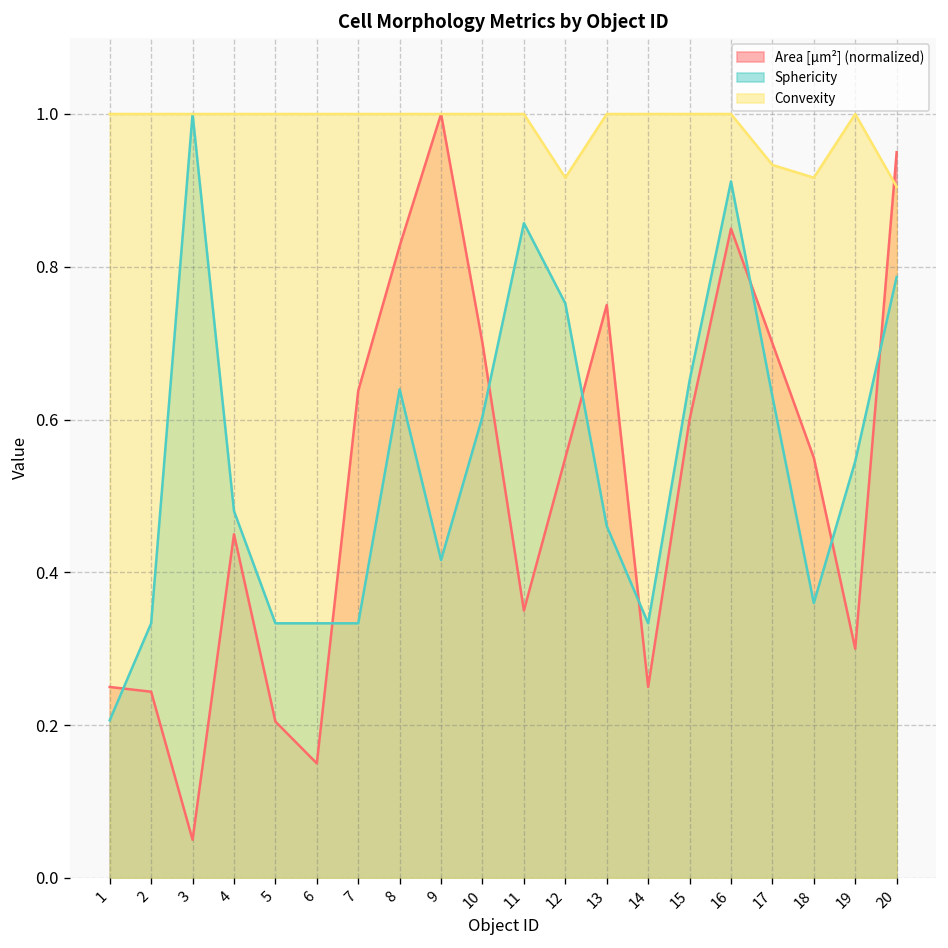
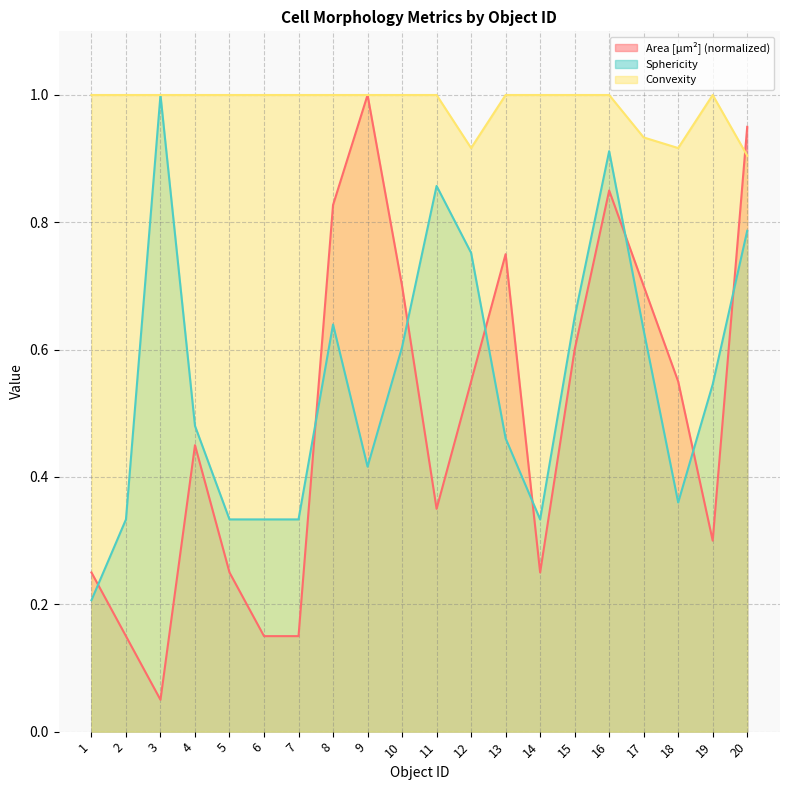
  {
    "Area [µm²] (normalized)": {
      "1": 0.25,
-     "2": 0.24,
+     "2": 0.15,
      "3": 0.05,
      "4": 0.45,
-     "5": 0.20,
+     "5": 0.25,
      "6": 0.15,
-     "7": 0.64,
+     "7": 0.15,
      "8": 0.83,
      "10": 0.70,
      "11": 0.35,
      "12": 0.55,
      "13": 0.75,
      "14": 0.25,
      "15": 0.60,
      "16": 0.85,
      "17": 0.70,
      "18": 0.55,
      "19": 0.30,
      "20": 0.95
    },
    "Sphericity": {
      "1": 0.21,
      "2": 0.33,
      "4": 0.48,
      "5": 0.33,
      "6": 0.33,
      "7": 0.33,
      "8": 0.64,
      "9": 0.42,
      "10": 0.60,
      "11": 0.86,
      "12": 0.75,
      "13": 0.46,
      "14": 0.33,
      "15": 0.65,
      "16": 0.91,
      "17": 0.63,
      "18": 0.36,
      "19": 0.55,
      "20": 0.79
    },
    "Convexity": {
      "1": 1.00,
      "2": 1.00,
      "4": 1.00,
      "5": 1.00,
      "6": 1.00,
      "7": 1.00,
      "8": 1.00,
      "10": 1.00,
      "11": 1.00,
      "12": 0.92,
      "13": 1.00,
      "14": 1.00,
      "15": 1.00,
      "16": 1.00,
      "17": 0.93,
      "18": 0.92,
      "19": 1.00,
      "20": 0.90
    }
  }
